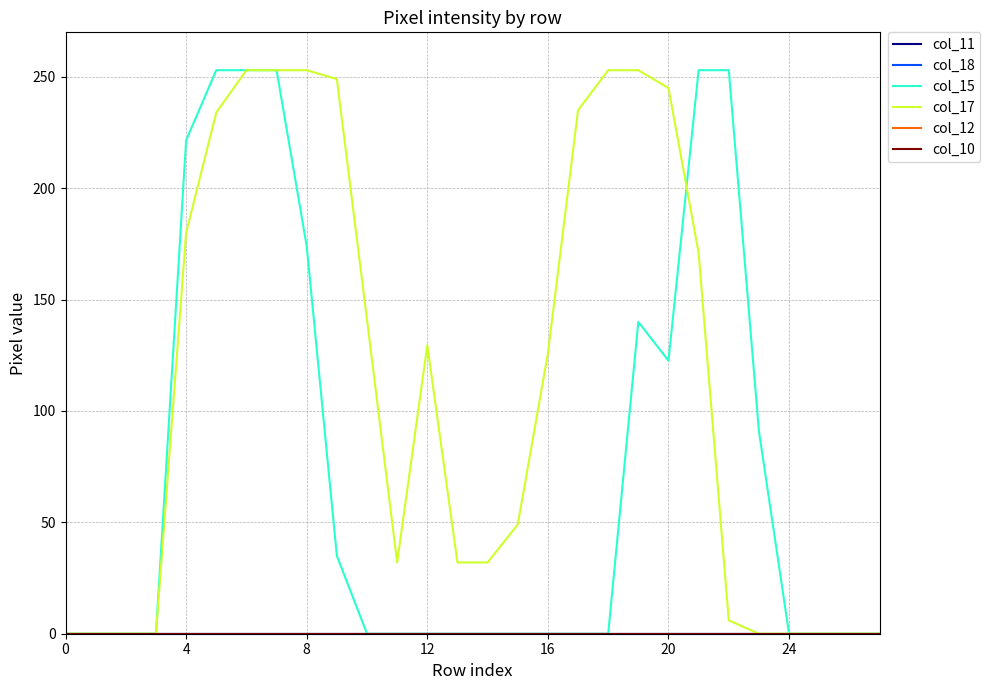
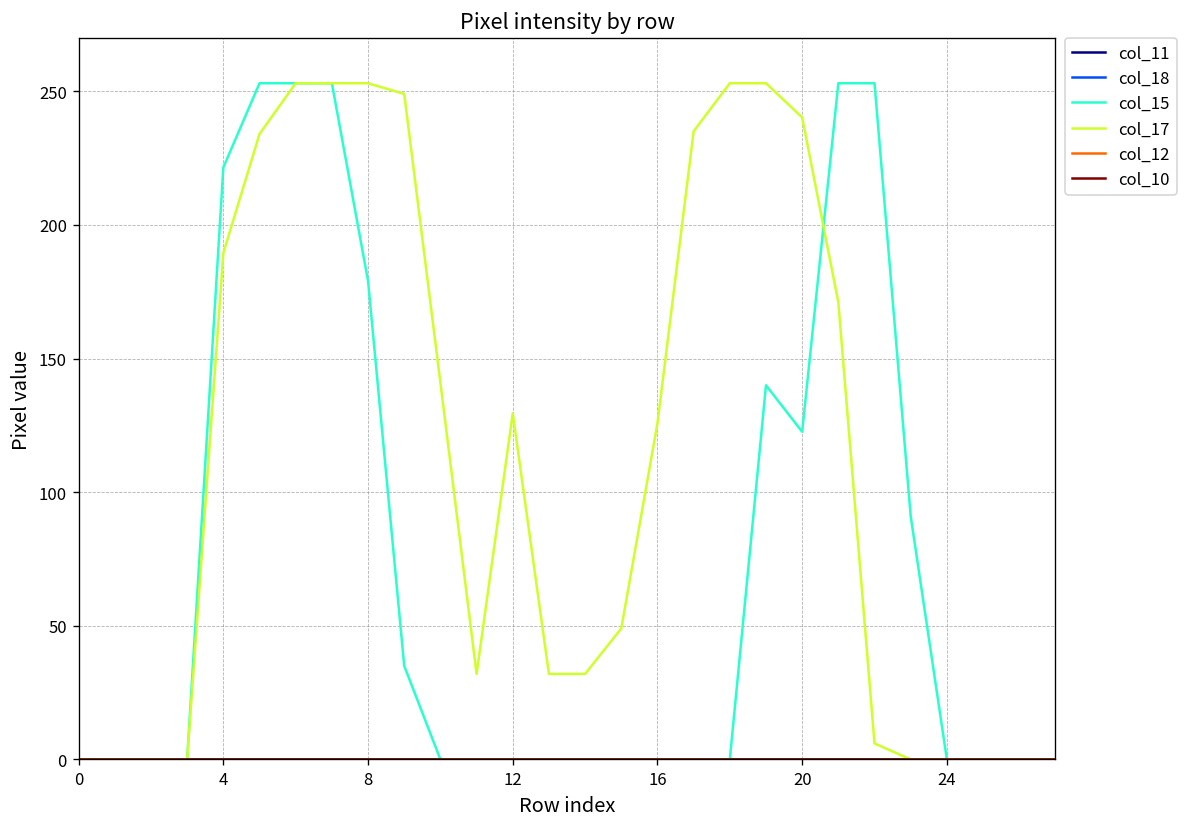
  {
    "col_10": {
      "4": 0,
      "8": 0,
      "20": 0
    },
    "col_15": {
      "4": 222,
-     "8": 174,
+     "8": 179,
      "20": 123
    },
    "col_17": {
-     "4": 180,
+     "4": 190,
      "8": 253,
      "12": 130,
      "16": 126,
-     "20": 245
+     "20": 240
    }
  }
